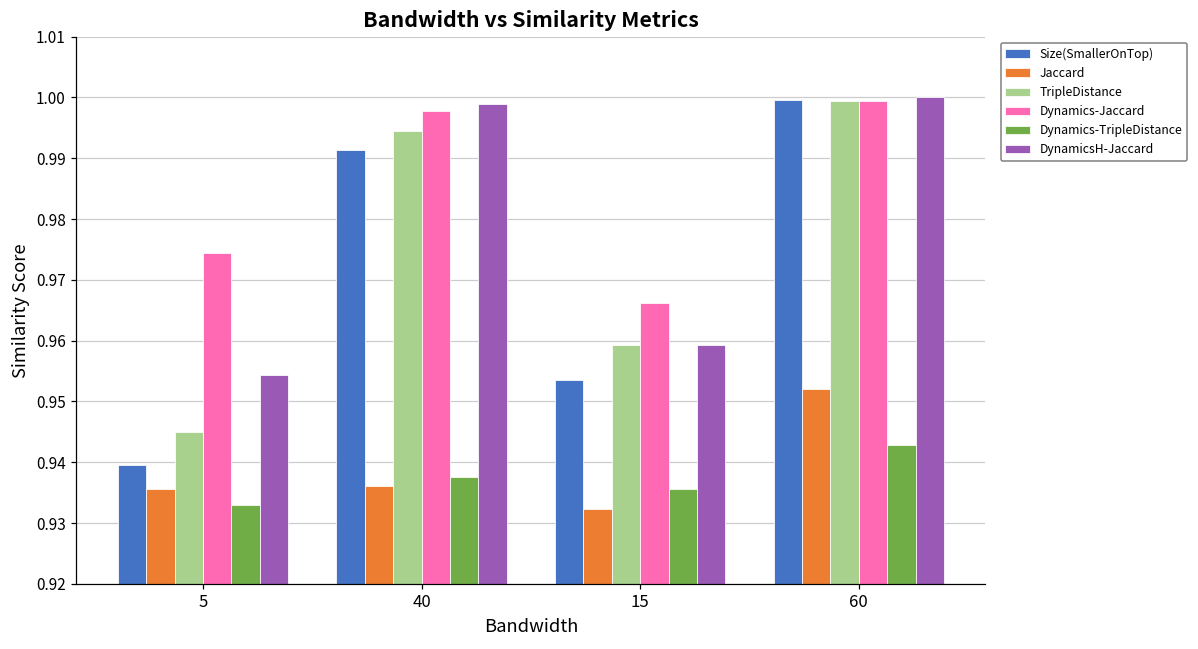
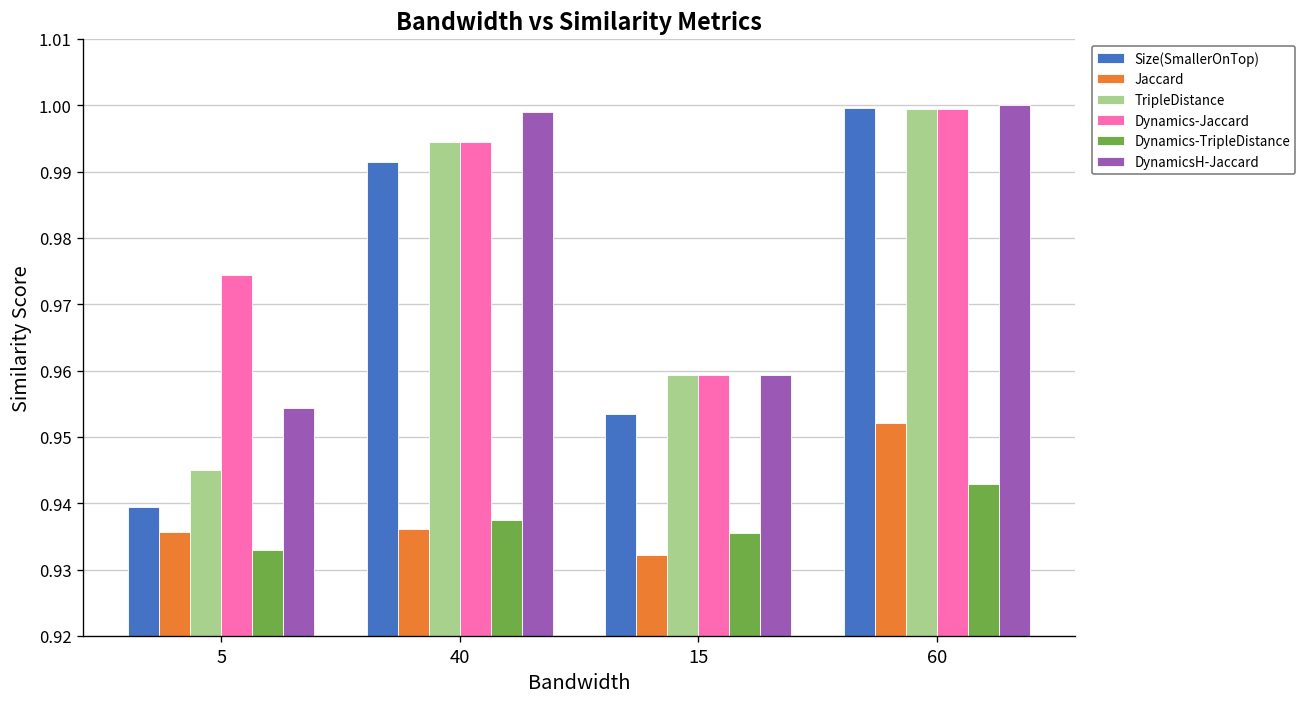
  {
    "Size(SmallerOnTop)": {
      "5": 0.940,
      "40": 0.991,
      "15": 0.953,
      "60": 1.000
    },
    "Jaccard": {
      "5": 0.936,
      "40": 0.936,
      "15": 0.932,
      "60": 0.952
    },
    "TripleDistance": {
      "5": 0.945,
      "40": 0.994,
      "15": 0.959,
      "60": 0.999
    },
    "Dynamics-Jaccard": {
      "5": 0.974,
-     "40": 0.998,
-     "15": 0.966,
+     "40": 0.994,
+     "15": 0.959,
      "60": 0.999
    },
    "Dynamics-TripleDistance": {
      "5": 0.933,
      "40": 0.938,
      "15": 0.936,
      "60": 0.943
    },
    "DynamicsH-Jaccard": {
      "5": 0.954,
      "40": 0.999,
      "15": 0.959,
      "60": 1.000
    }
  }
